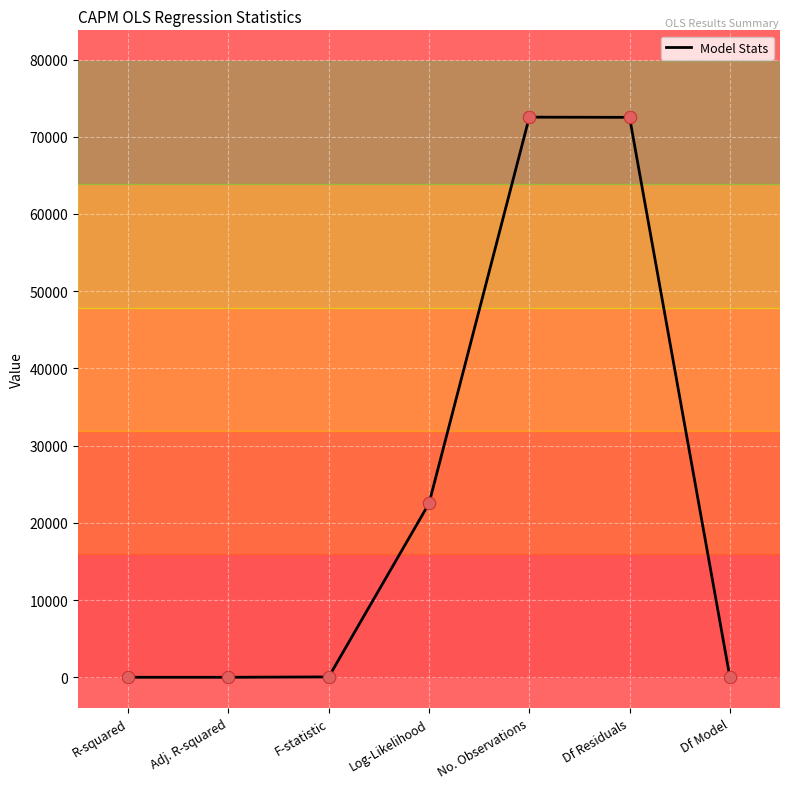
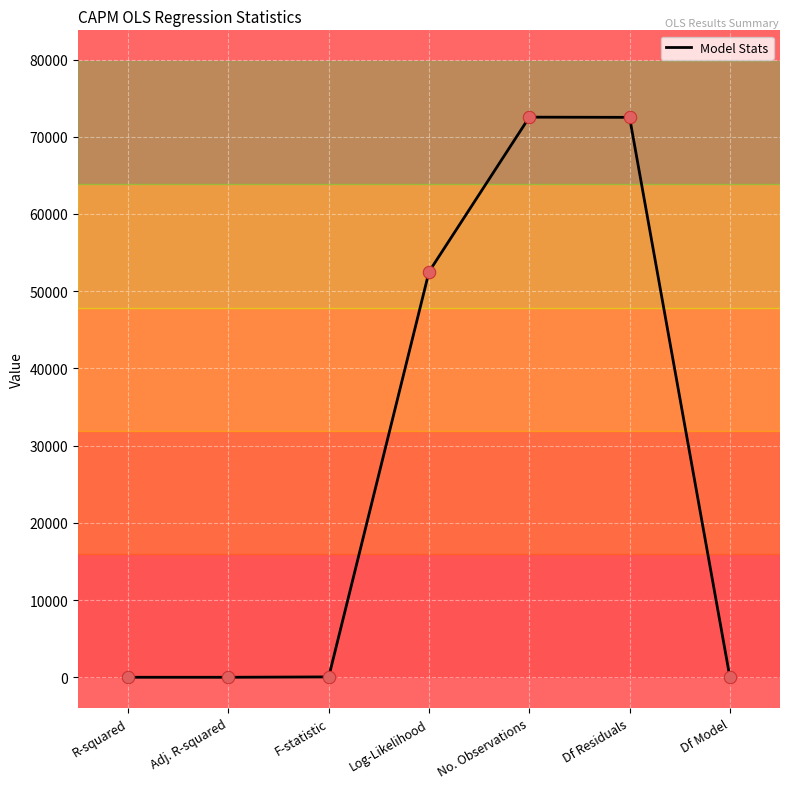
  {
    "R-squared": 0,
    "Adj. R-squared": 0,
    "F-statistic": 0,
-   "Log-Likelihood": 23000,
+   "Log-Likelihood": 53000,
    "No. Observations": 73000,
    "Df Residuals": 73000,
    "Df Model": 0
  }
